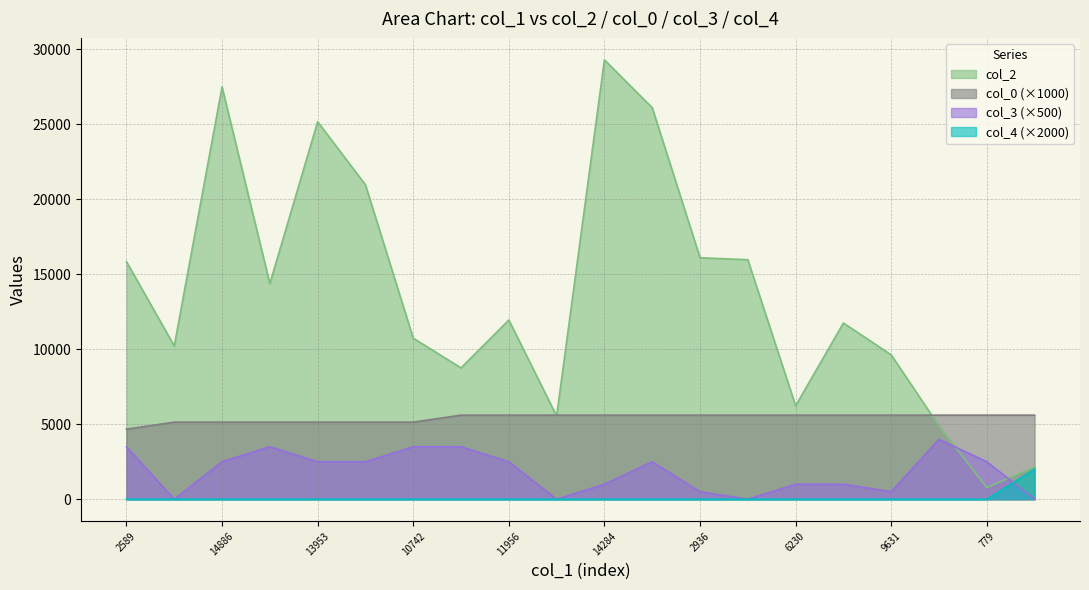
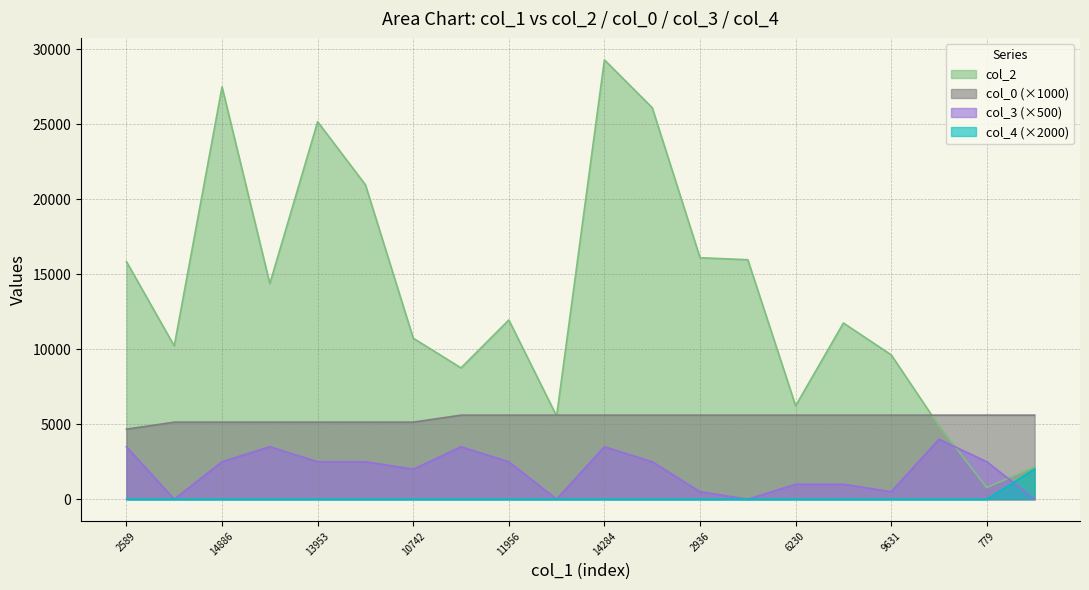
  {
    "col_3 (×500)": {
      "2589": 3500,
      "14886": 2500,
      "13953": 2500,
-     "10742": 3500,
+     "10742": 2000,
      "11956": 2500,
-     "14284": 1000,
+     "14284": 3500,
      "2936": 500,
      "6230": 1000,
      "9631": 500,
      "779": 2500
    },
    "col_4 (×2000)": {
      "2589": 0,
      "14886": 0,
      "13953": 0,
      "10742": 0,
      "11956": 0,
      "14284": 0,
      "2936": 0,
      "6230": 0,
      "9631": 0,
      "779": 0
    }
  }
